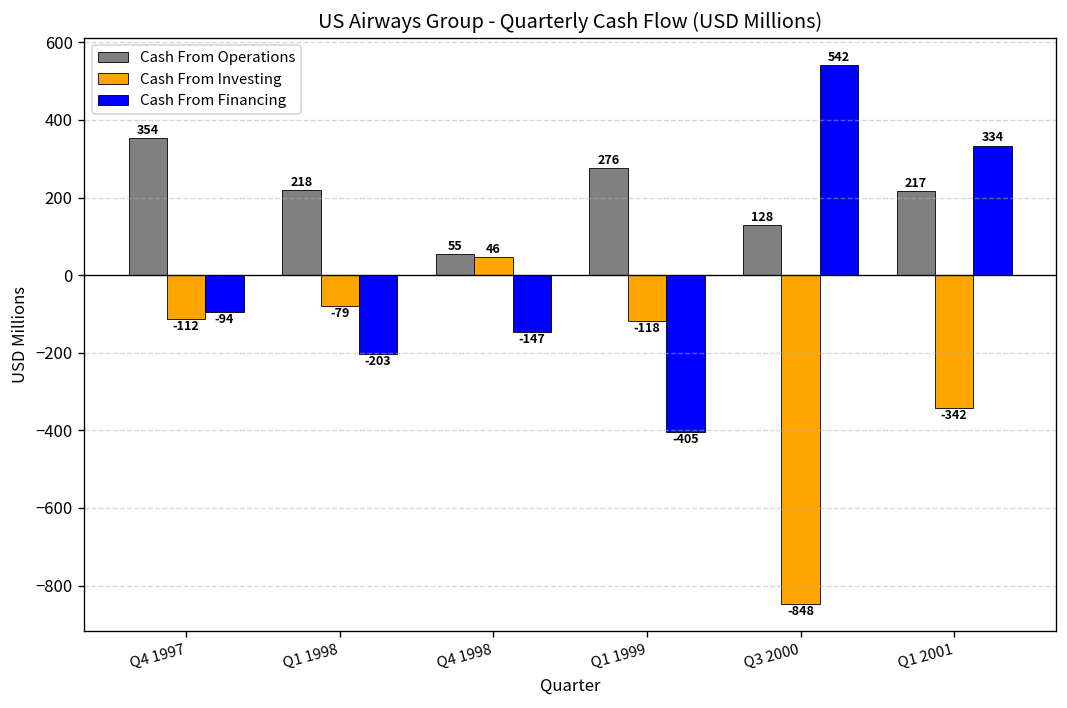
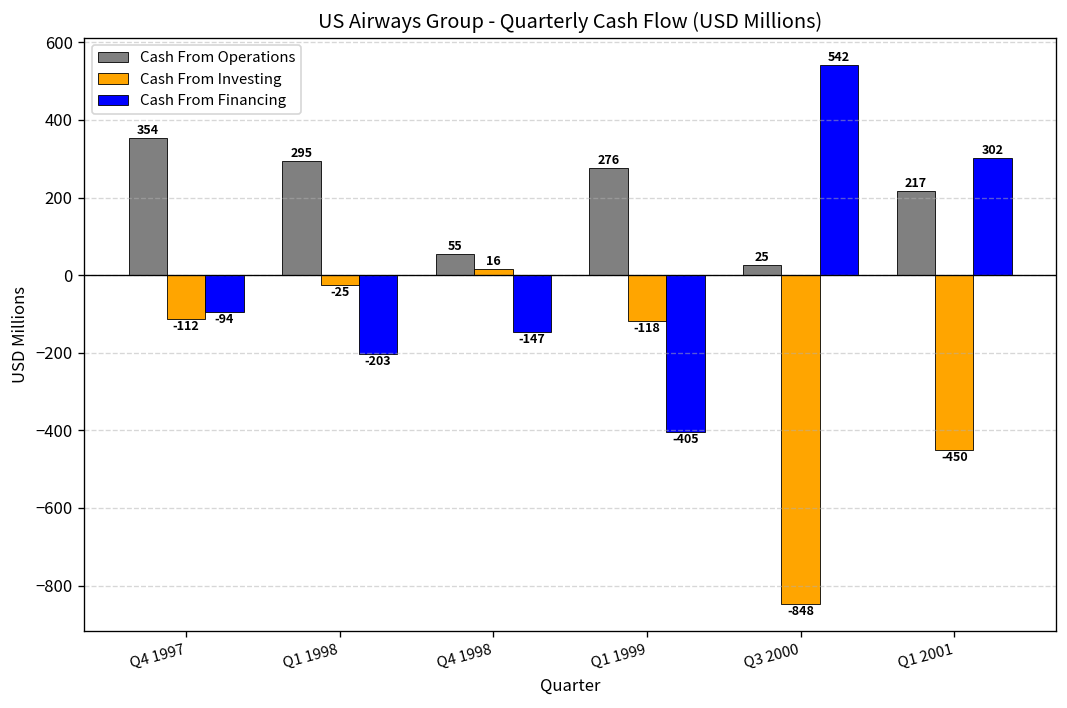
  {
    "Cash From Operations": {
      "Q4 1997": 354,
-     "Q1 1998": 218,
+     "Q1 1998": 295,
      "Q4 1998": 55,
      "Q1 1999": 276,
-     "Q3 2000": 128,
+     "Q3 2000": 25,
      "Q1 2001": 217
    },
    "Cash From Investing": {
      "Q4 1997": -112,
-     "Q1 1998": -79,
-     "Q4 1998": 46,
+     "Q1 1998": -25,
+     "Q4 1998": 16,
      "Q1 1999": -118,
      "Q3 2000": -848,
-     "Q1 2001": -342
+     "Q1 2001": -450
    },
    "Cash From Financing": {
      "Q4 1997": -94,
      "Q1 1998": -203,
      "Q4 1998": -147,
      "Q1 1999": -405,
      "Q3 2000": 542,
-     "Q1 2001": 334
+     "Q1 2001": 302
    }
  }
